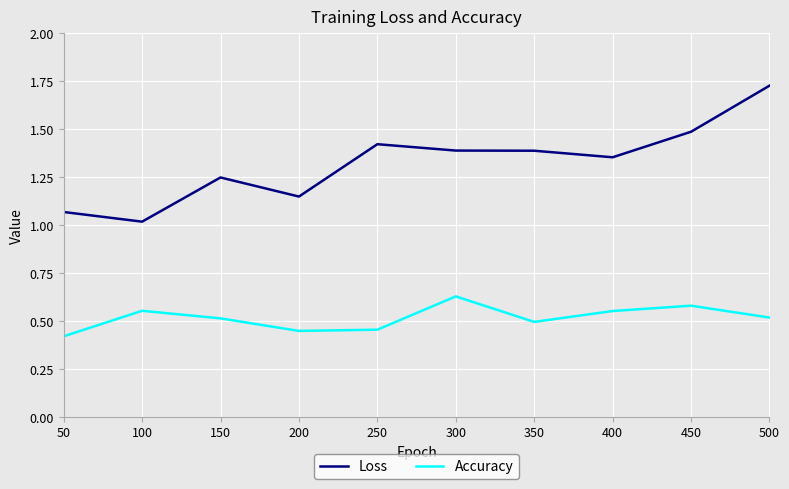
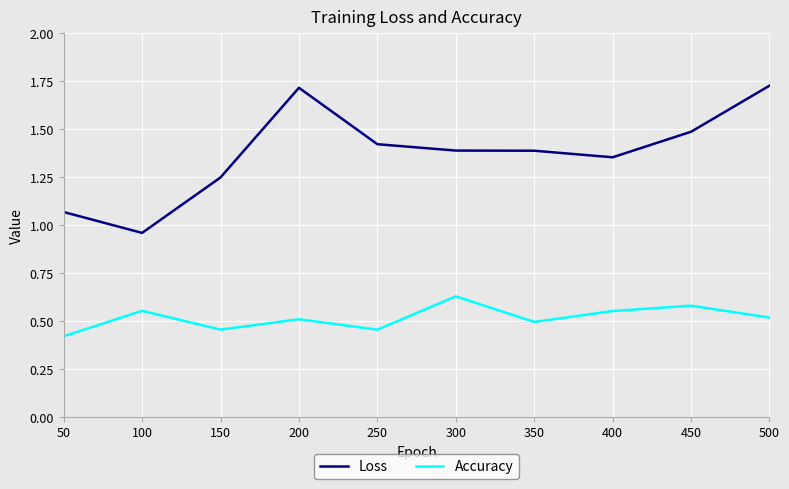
  {
    "Loss": {
      "50": 1.07,
-     "100": 1.02,
+     "100": 0.96,
      "150": 1.25,
-     "200": 1.15,
+     "200": 1.72,
      "250": 1.42,
      "300": 1.39,
      "350": 1.39,
      "400": 1.35,
      "450": 1.49,
      "500": 1.73
    },
    "Accuracy": {
      "50": 0.42,
      "100": 0.55,
-     "150": 0.51,
-     "200": 0.45,
+     "150": 0.46,
+     "200": 0.51,
      "250": 0.45,
      "300": 0.63,
      "350": 0.50,
      "400": 0.55,
      "450": 0.58,
      "500": 0.52
    }
  }
